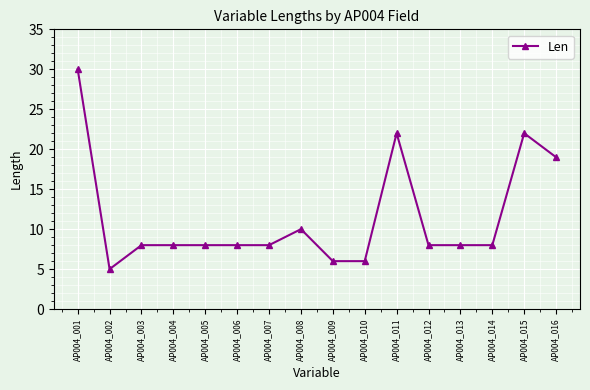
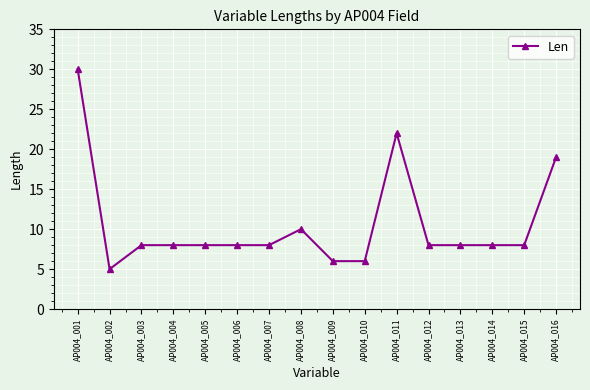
  {
    "AP004_001": 30,
    "AP004_002": 5,
    "AP004_003": 8,
    "AP004_004": 8,
    "AP004_005": 8,
    "AP004_006": 8,
    "AP004_007": 8,
    "AP004_008": 10,
    "AP004_009": 6,
    "AP004_010": 6,
    "AP004_011": 22,
    "AP004_012": 8,
    "AP004_013": 8,
    "AP004_014": 8,
-   "AP004_015": 22,
+   "AP004_015": 8,
    "AP004_016": 19
  }
